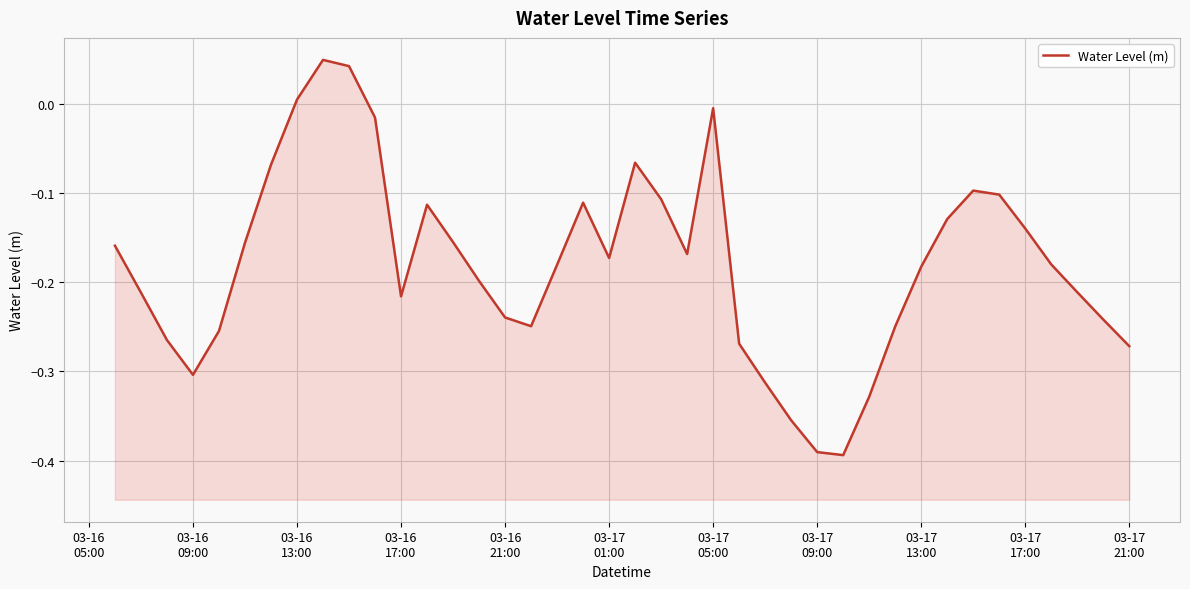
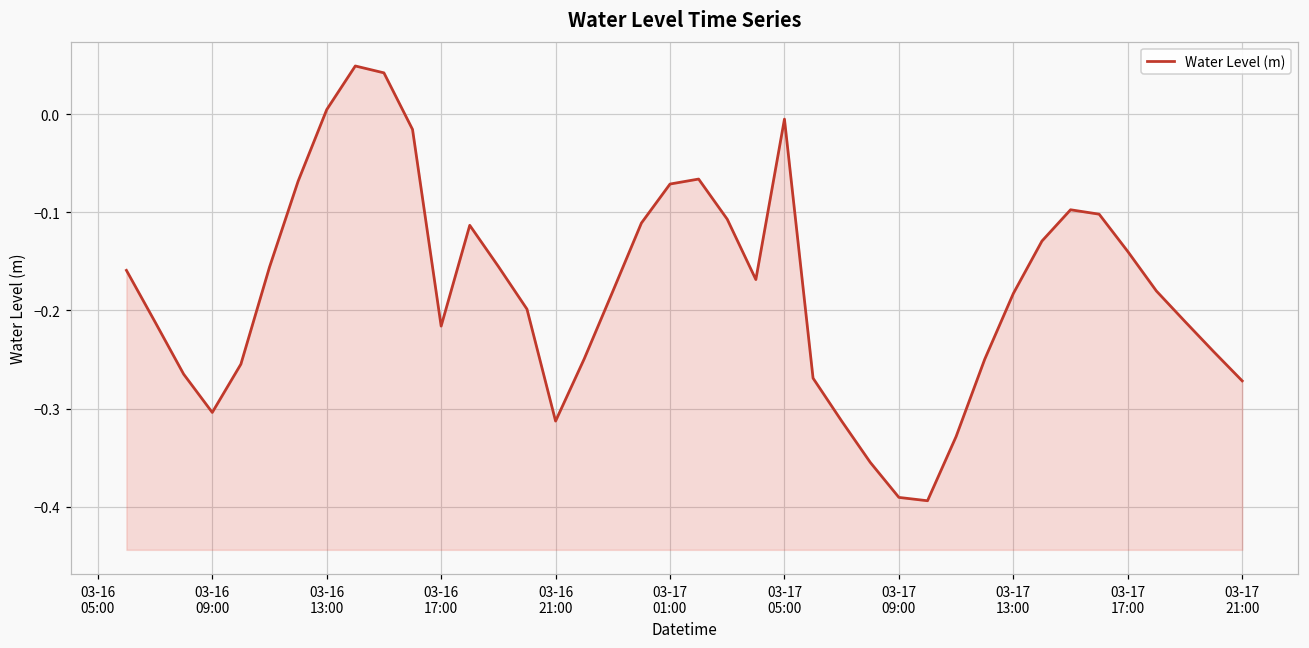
  {
    "03-16 09:00": -0.30,
    "03-16 13:00": 0.00,
    "03-16 17:00": -0.22,
-   "03-16 21:00": -0.24,
-   "03-17 01:00": -0.17,
+   "03-16 21:00": -0.31,
+   "03-17 01:00": -0.07,
    "03-17 05:00": 0.00,
    "03-17 09:00": -0.39,
    "03-17 13:00": -0.18,
    "03-17 17:00": -0.14,
    "03-17 21:00": -0.27
  }
